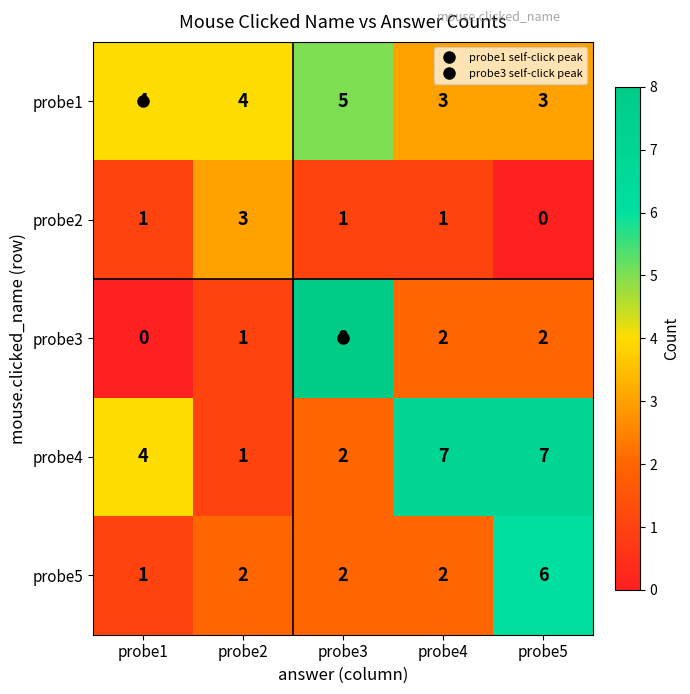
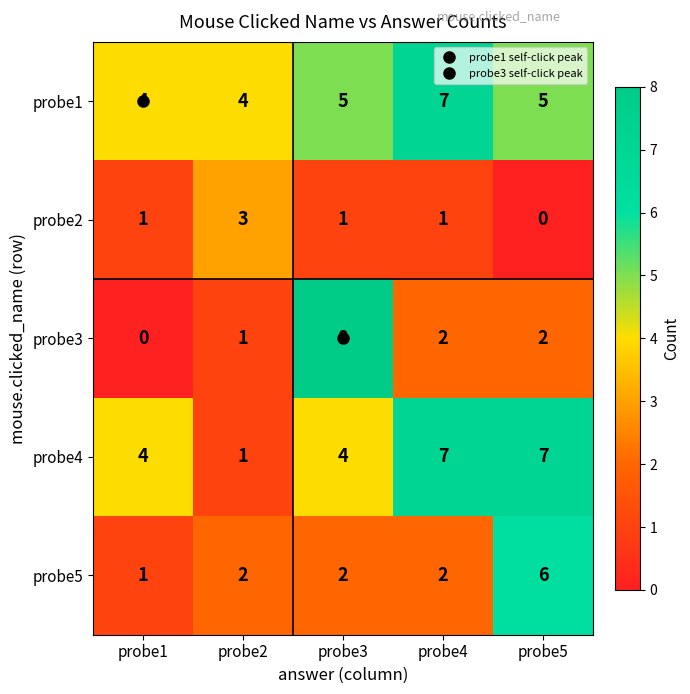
  {
    "probe1": {
      "probe2": 4,
      "probe3": 5,
-     "probe4": 3,
-     "probe5": 3
+     "probe4": 7,
+     "probe5": 5
    },
    "probe2": {
      "probe1": 1,
      "probe2": 3,
      "probe3": 1,
      "probe4": 1,
      "probe5": 0
    },
    "probe3": {
      "probe1": 0,
      "probe2": 1,
      "probe4": 2,
      "probe5": 2
    },
    "probe4": {
      "probe1": 4,
      "probe2": 1,
-     "probe3": 2,
+     "probe3": 4,
      "probe4": 7,
      "probe5": 7
    },
    "probe5": {
      "probe1": 1,
      "probe2": 2,
      "probe3": 2,
      "probe4": 2,
      "probe5": 6
    }
  }
